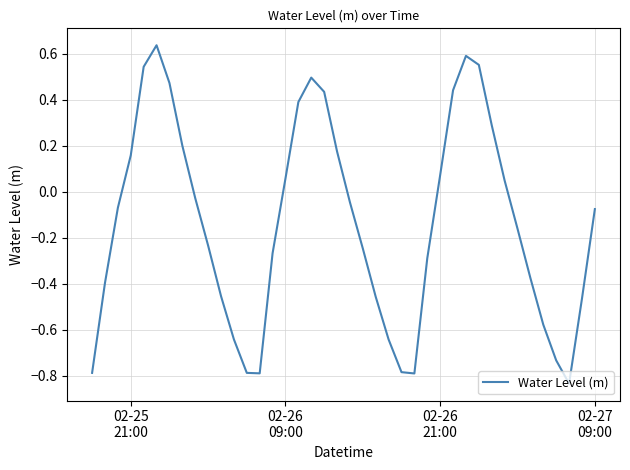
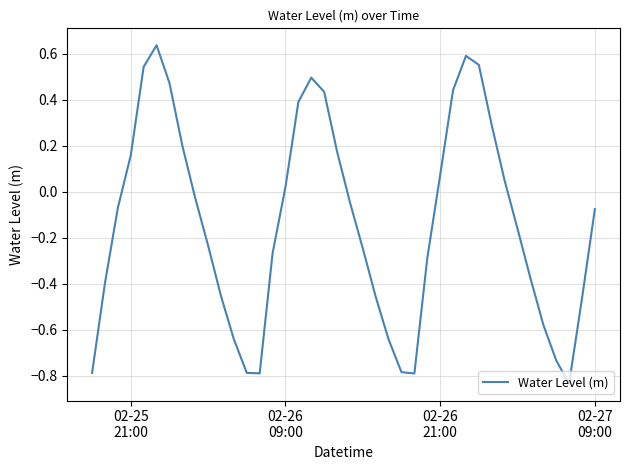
  {
    "02-25 21:00": 0.16,
-   "02-26 09:00": 0.06,
+   "02-26 09:00": 0.02,
    "02-26 21:00": 0.07,
    "02-27 09:00": -0.07
  }
